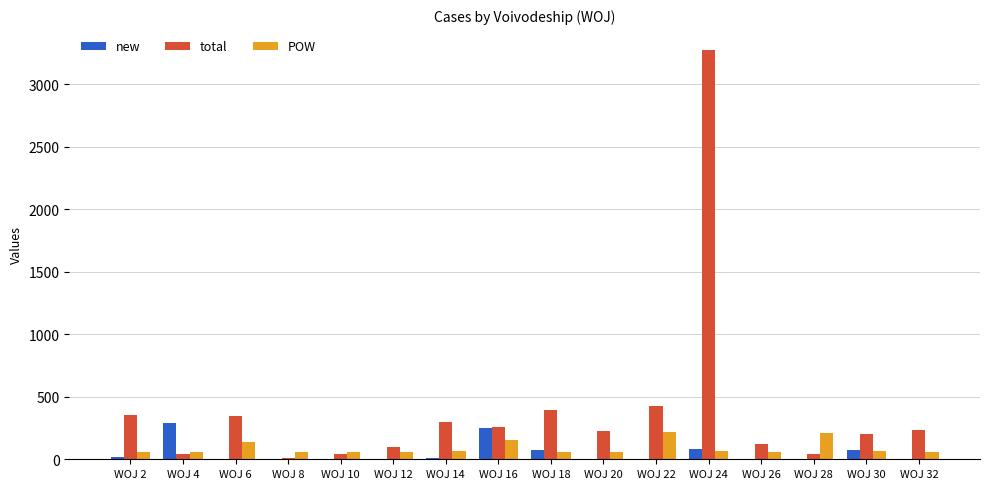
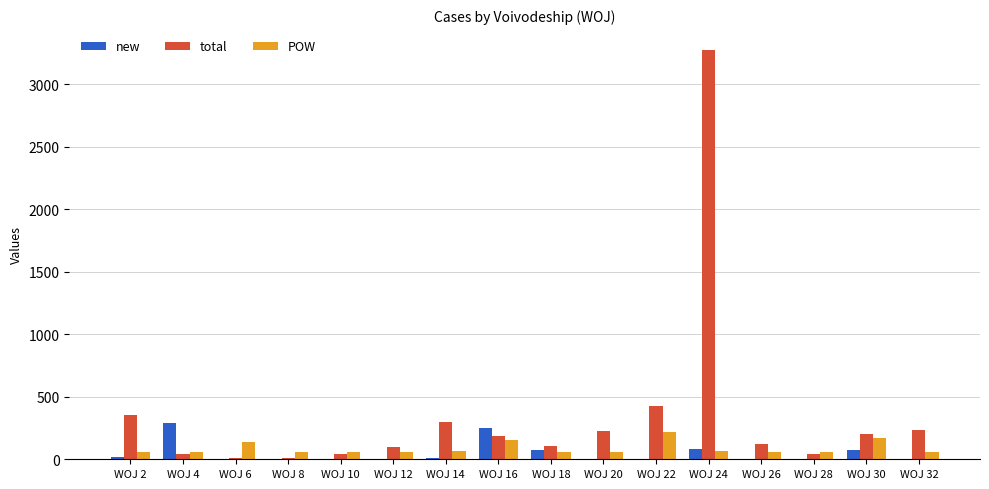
  {
    "new": {
      "WOJ 4": 290,
      "WOJ 6": 0,
      "WOJ 8": 0,
      "WOJ 10": 0,
      "WOJ 16": 250,
      "WOJ 18": 80,
      "WOJ 24": 90,
      "WOJ 28": 0,
      "WOJ 30": 80
    },
    "total": {
      "WOJ 2": 350,
      "WOJ 4": 40,
-     "WOJ 6": 340,
+     "WOJ 6": 10,
      "WOJ 10": 40,
      "WOJ 12": 100,
      "WOJ 14": 300,
-     "WOJ 16": 260,
-     "WOJ 18": 400,
+     "WOJ 16": 190,
+     "WOJ 18": 110,
      "WOJ 20": 230,
      "WOJ 22": 420,
      "WOJ 24": 3280,
      "WOJ 26": 120,
      "WOJ 28": 50,
      "WOJ 30": 200,
      "WOJ 32": 230
    },
    "POW": {
      "WOJ 2": 60,
      "WOJ 4": 60,
      "WOJ 6": 140,
      "WOJ 8": 60,
      "WOJ 10": 60,
      "WOJ 12": 60,
      "WOJ 14": 60,
      "WOJ 16": 150,
      "WOJ 18": 60,
      "WOJ 20": 60,
      "WOJ 22": 210,
      "WOJ 24": 70,
      "WOJ 26": 60,
-     "WOJ 28": 210,
-     "WOJ 30": 60,
+     "WOJ 28": 60,
+     "WOJ 30": 170,
      "WOJ 32": 60
    }
  }
